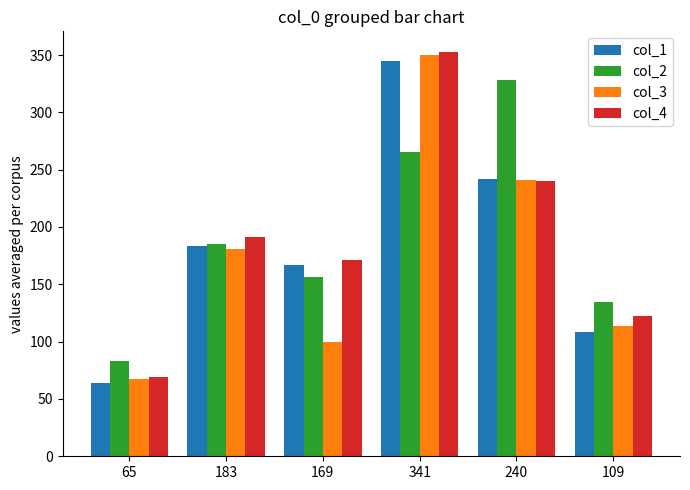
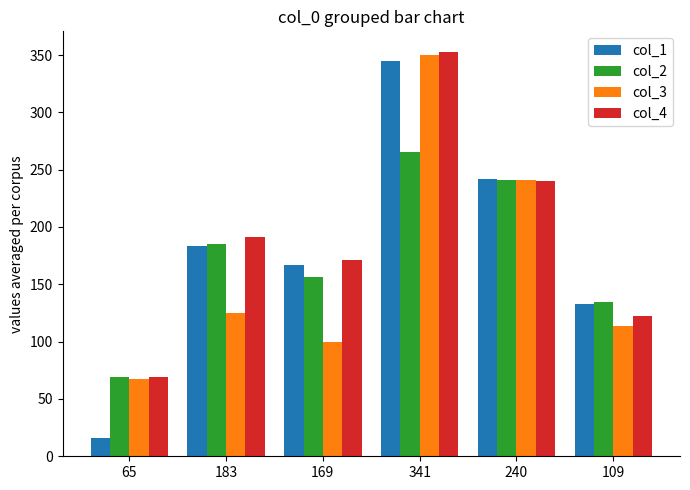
  {
    "col_1": {
-     "65": 64,
+     "65": 16,
      "183": 183,
      "169": 167,
      "341": 345,
      "240": 242,
-     "109": 108
+     "109": 133
    },
    "col_2": {
-     "65": 83,
+     "65": 69,
      "183": 185,
      "169": 156,
      "341": 265,
-     "240": 328,
+     "240": 241,
      "109": 135
    },
    "col_3": {
      "65": 67,
-     "183": 181,
+     "183": 125,
      "169": 100,
      "341": 350,
      "240": 241,
      "109": 114
    },
    "col_4": {
      "65": 69,
      "183": 191,
      "169": 171,
      "341": 353,
      "240": 240,
      "109": 122
    }
  }
